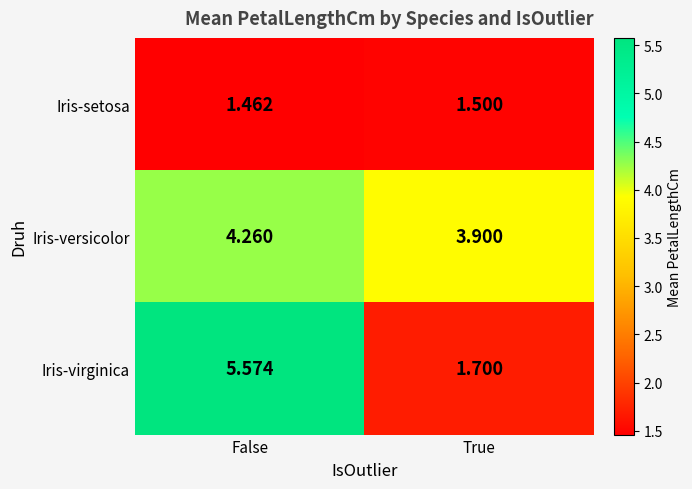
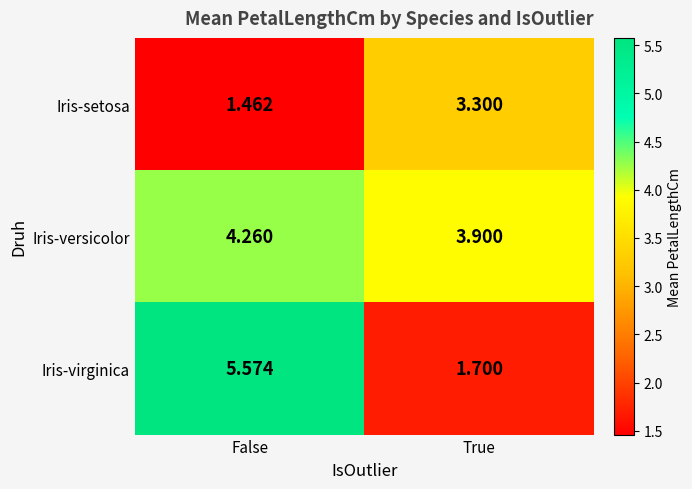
  {
    "Iris-setosa": {
      "False": 1.462,
-     "True": 1.500
+     "True": 3.300
    },
    "Iris-versicolor": {
      "False": 4.260,
      "True": 3.900
    },
    "Iris-virginica": {
      "False": 5.574,
      "True": 1.700
    }
  }
